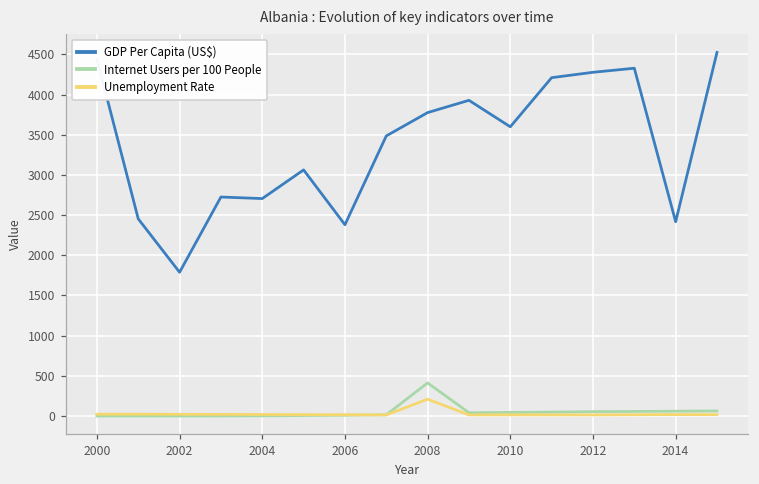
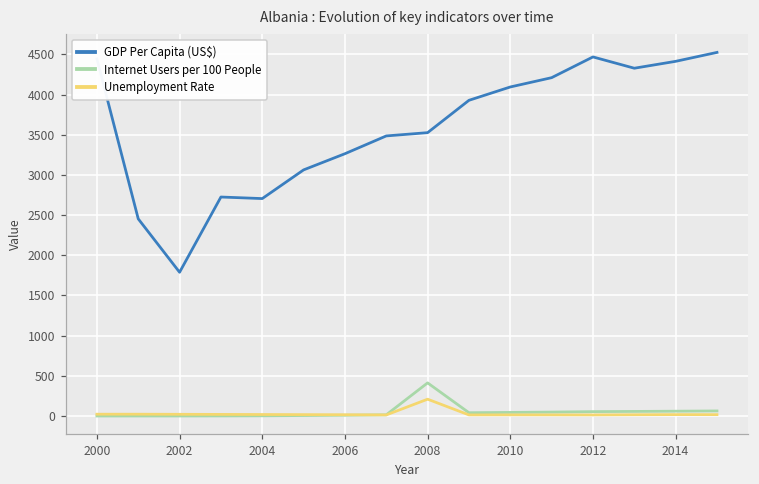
  {
    "GDP Per Capita (US$)": {
      "2002": 1800,
      "2004": 2700,
-     "2006": 2400,
-     "2008": 3800,
-     "2010": 3600,
-     "2012": 4300,
-     "2014": 2400
+     "2006": 3300,
+     "2008": 3500,
+     "2010": 4100,
+     "2012": 4500,
+     "2014": 4400
    },
    "Internet Users per 100 People": {
      "2008": 400,
      "2012": 100,
      "2014": 100
    },
    "Unemployment Rate": {
      "2008": 200,
      "2012": 0,
      "2014": 0
    }
  }
